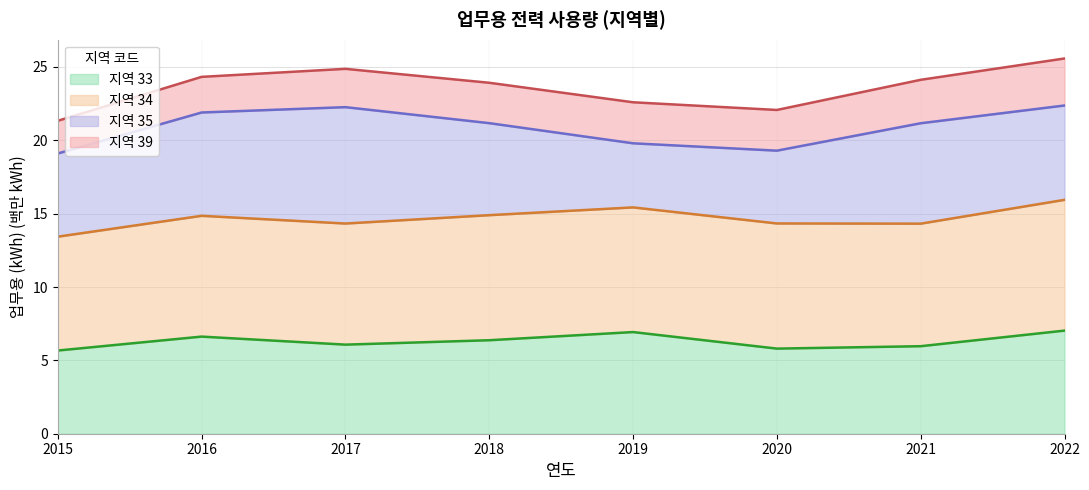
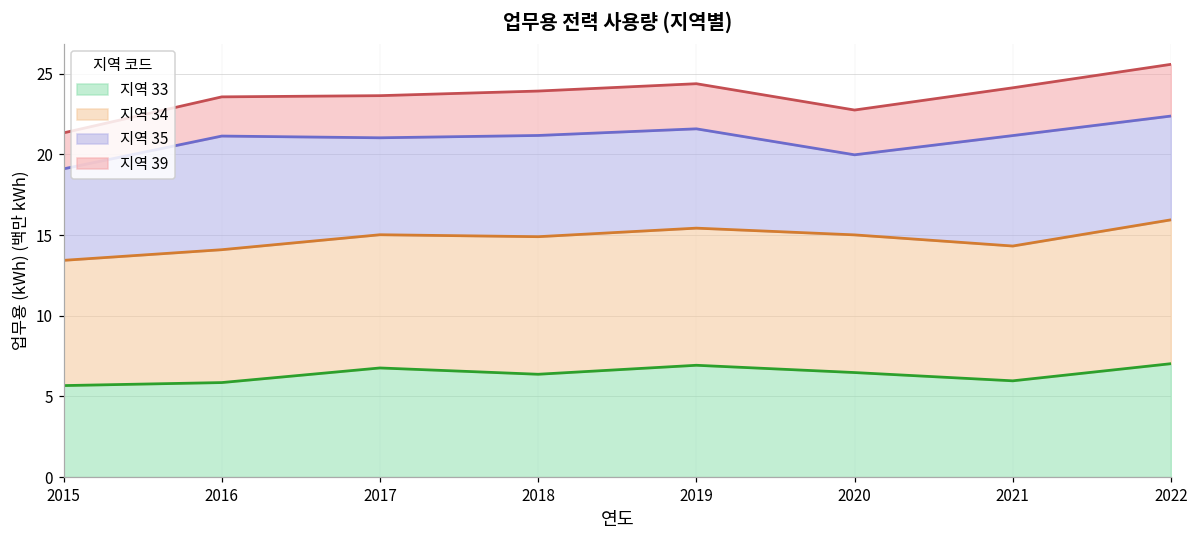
  {
    "지역 33": {
      "2015": 5.7,
-     "2016": 6.6,
-     "2017": 6.1,
+     "2016": 5.9,
+     "2017": 6.8,
      "2018": 6.4,
      "2019": 6.9,
-     "2020": 5.8,
+     "2020": 6.5,
      "2021": 6.0,
      "2022": 7.0
    },
    "지역 35": {
      "2015": 5.7,
      "2016": 7.0,
-     "2017": 7.9,
+     "2017": 6.0,
      "2018": 6.3,
-     "2019": 4.4,
+     "2019": 6.2,
      "2020": 5.0,
      "2021": 6.8,
      "2022": 6.4
    }
  }
